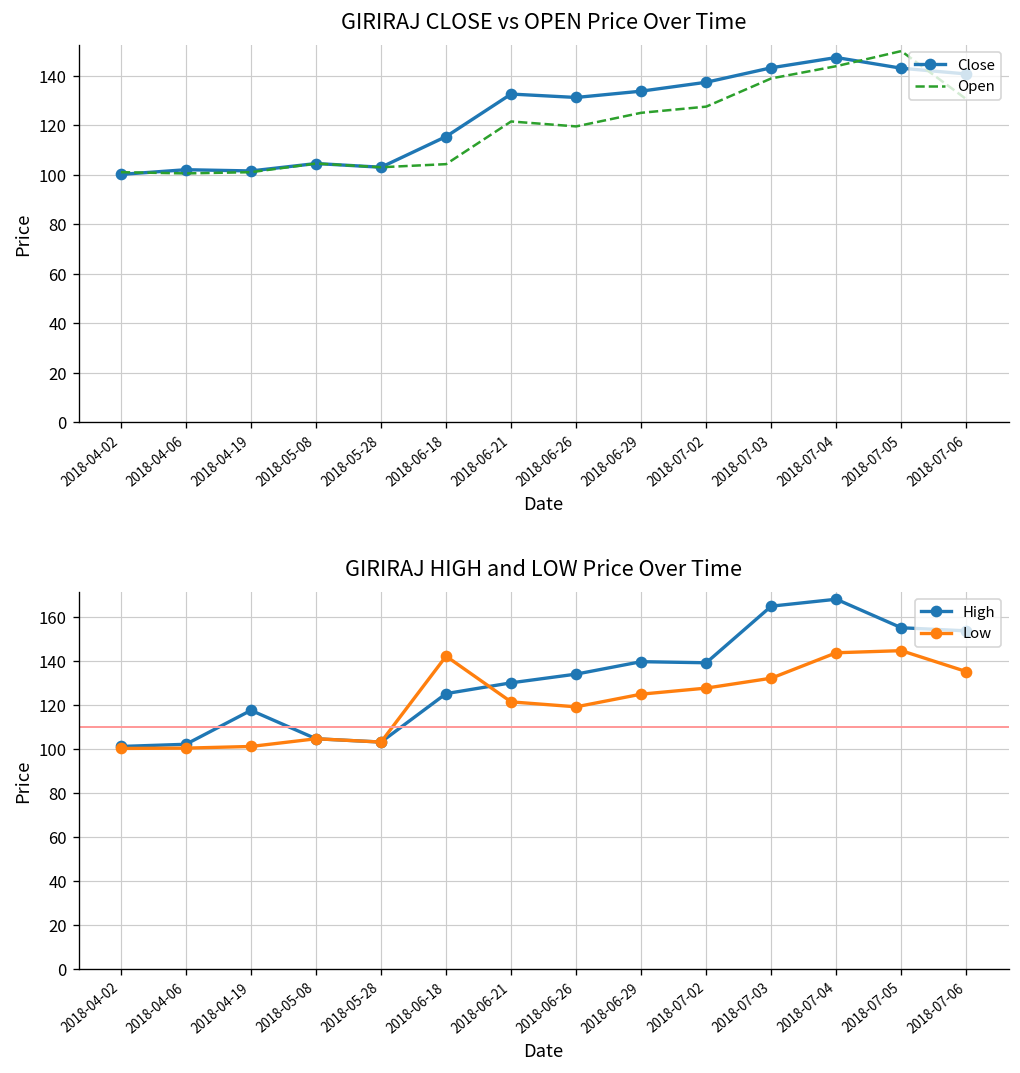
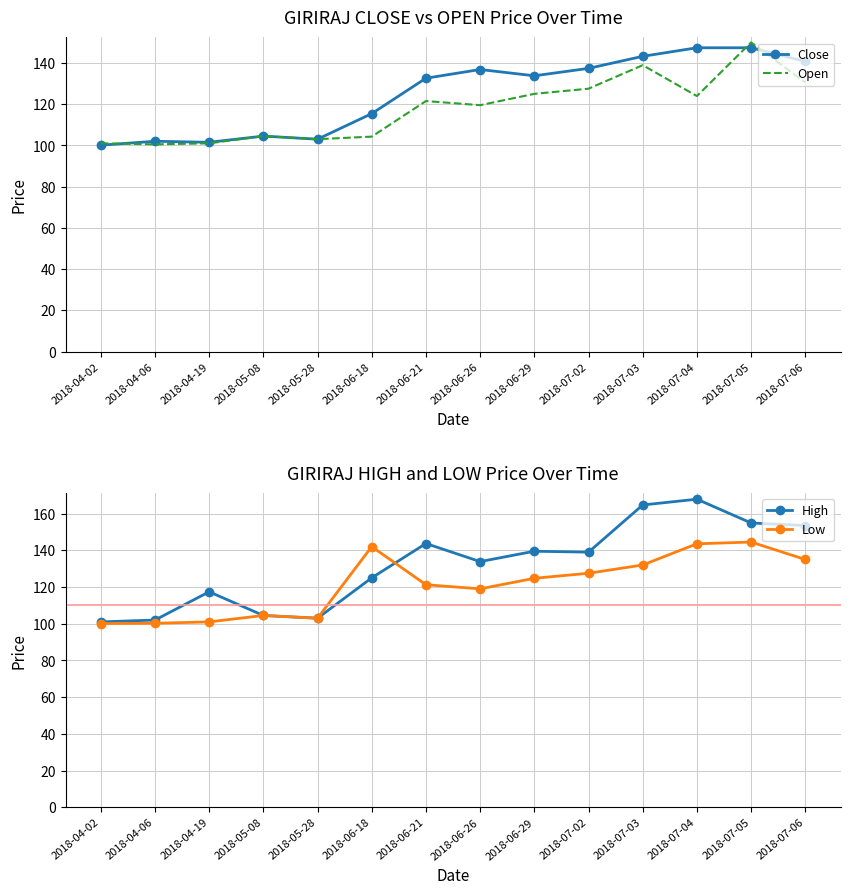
  {
    "GIRIRAJ CLOSE vs OPEN Price Over Time": {
      "Close": {
        "2018-04-06": 102,
        "2018-06-18": 115,
        "2018-06-21": 133,
-       "2018-06-26": 131,
+       "2018-06-26": 137,
        "2018-06-29": 134,
        "2018-07-02": 137,
        "2018-07-03": 143,
        "2018-07-04": 147,
-       "2018-07-05": 143
+       "2018-07-05": 147
      },
      "Open": {
        "2018-04-06": 101,
        "2018-06-18": 104,
        "2018-06-21": 122,
        "2018-06-26": 120,
        "2018-06-29": 125,
        "2018-07-02": 128,
        "2018-07-03": 139,
-       "2018-07-04": 144,
+       "2018-07-04": 124,
        "2018-07-05": 150
      }
    },
    "GIRIRAJ HIGH and LOW Price Over Time": {
      "High": {
        "2018-04-06": 102,
        "2018-04-19": 117,
        "2018-06-18": 125,
-       "2018-06-21": 130,
+       "2018-06-21": 144,
        "2018-06-26": 134,
        "2018-06-29": 140,
        "2018-07-02": 139,
        "2018-07-03": 165,
        "2018-07-04": 168,
        "2018-07-05": 155
      },
      "Low": {
        "2018-04-06": 100,
        "2018-04-19": 101,
        "2018-06-18": 142,
        "2018-06-21": 121,
        "2018-06-26": 119,
        "2018-06-29": 125,
        "2018-07-02": 128,
        "2018-07-03": 132,
        "2018-07-04": 144,
        "2018-07-05": 145,
        "2018-07-06": 135
      }
    }
  }
